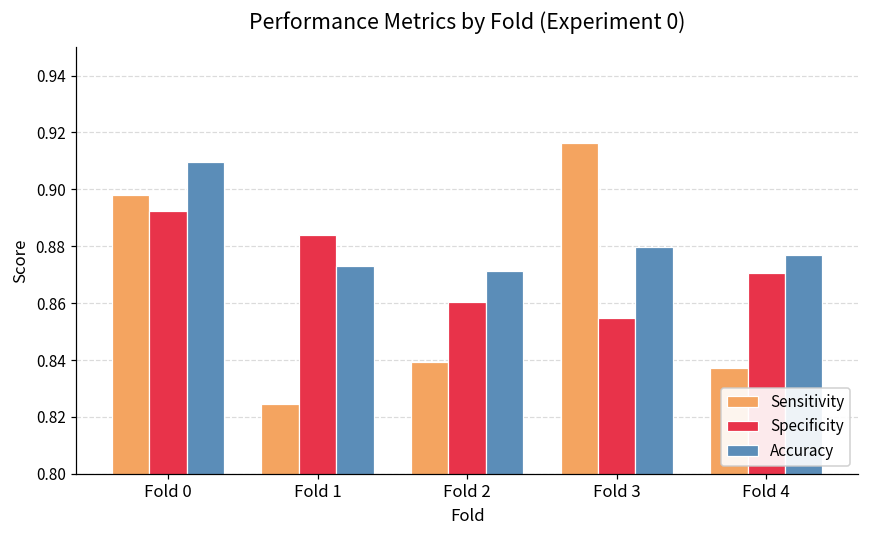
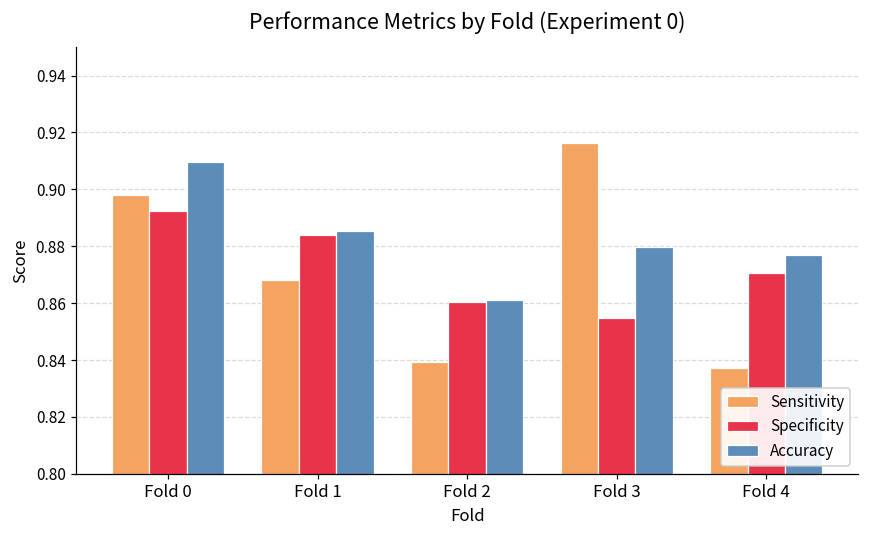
  {
    "Sensitivity": {
      "Fold 0": 0.898,
-     "Fold 1": 0.825,
+     "Fold 1": 0.868,
      "Fold 2": 0.839,
      "Fold 3": 0.916,
      "Fold 4": 0.837
    },
    "Specificity": {
      "Fold 0": 0.892,
      "Fold 1": 0.884,
      "Fold 2": 0.860,
      "Fold 3": 0.855,
      "Fold 4": 0.871
    },
    "Accuracy": {
      "Fold 0": 0.910,
-     "Fold 1": 0.873,
-     "Fold 2": 0.871,
+     "Fold 1": 0.885,
+     "Fold 2": 0.861,
      "Fold 3": 0.880,
      "Fold 4": 0.877
    }
  }
